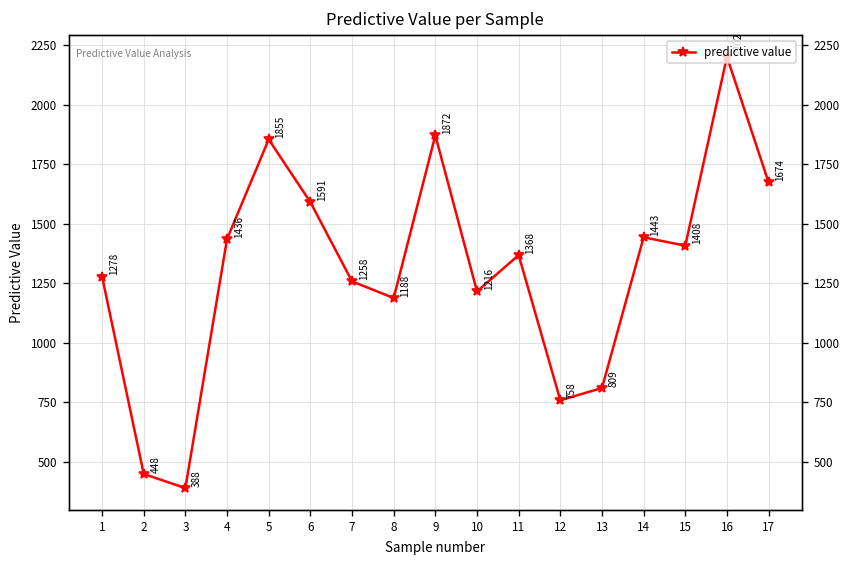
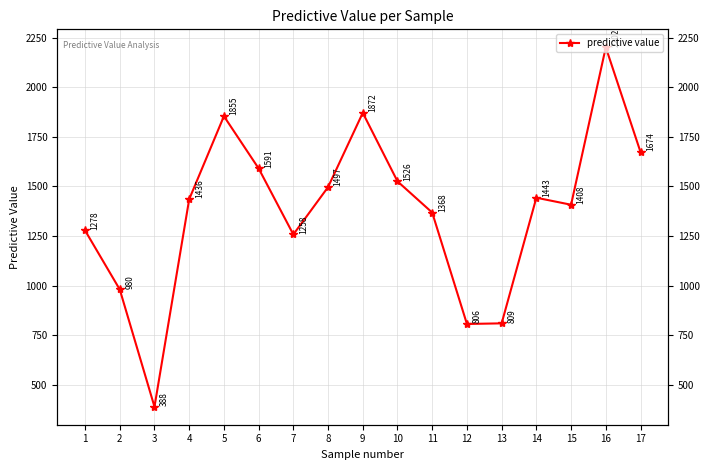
  {
    "1": 1278,
-   "2": 448,
+   "2": 980,
    "3": 388,
    "4": 1436,
    "5": 1855,
    "6": 1591,
    "7": 1258,
-   "8": 1188,
+   "8": 1497,
    "9": 1872,
-   "10": 1216,
+   "10": 1526,
    "11": 1368,
-   "12": 758,
+   "12": 806,
    "13": 809,
    "14": 1443,
    "15": 1408,
    "17": 1674
  }
